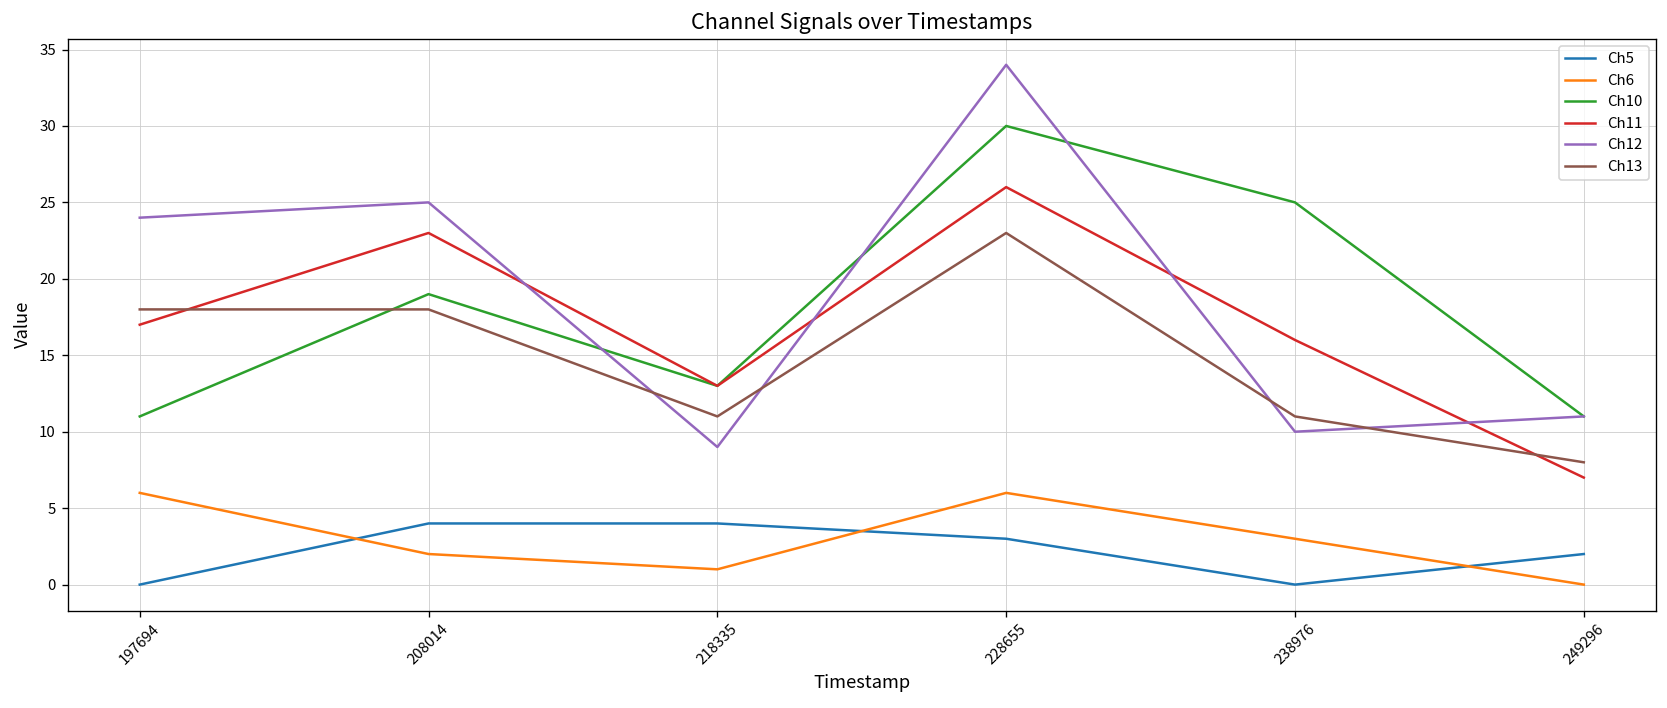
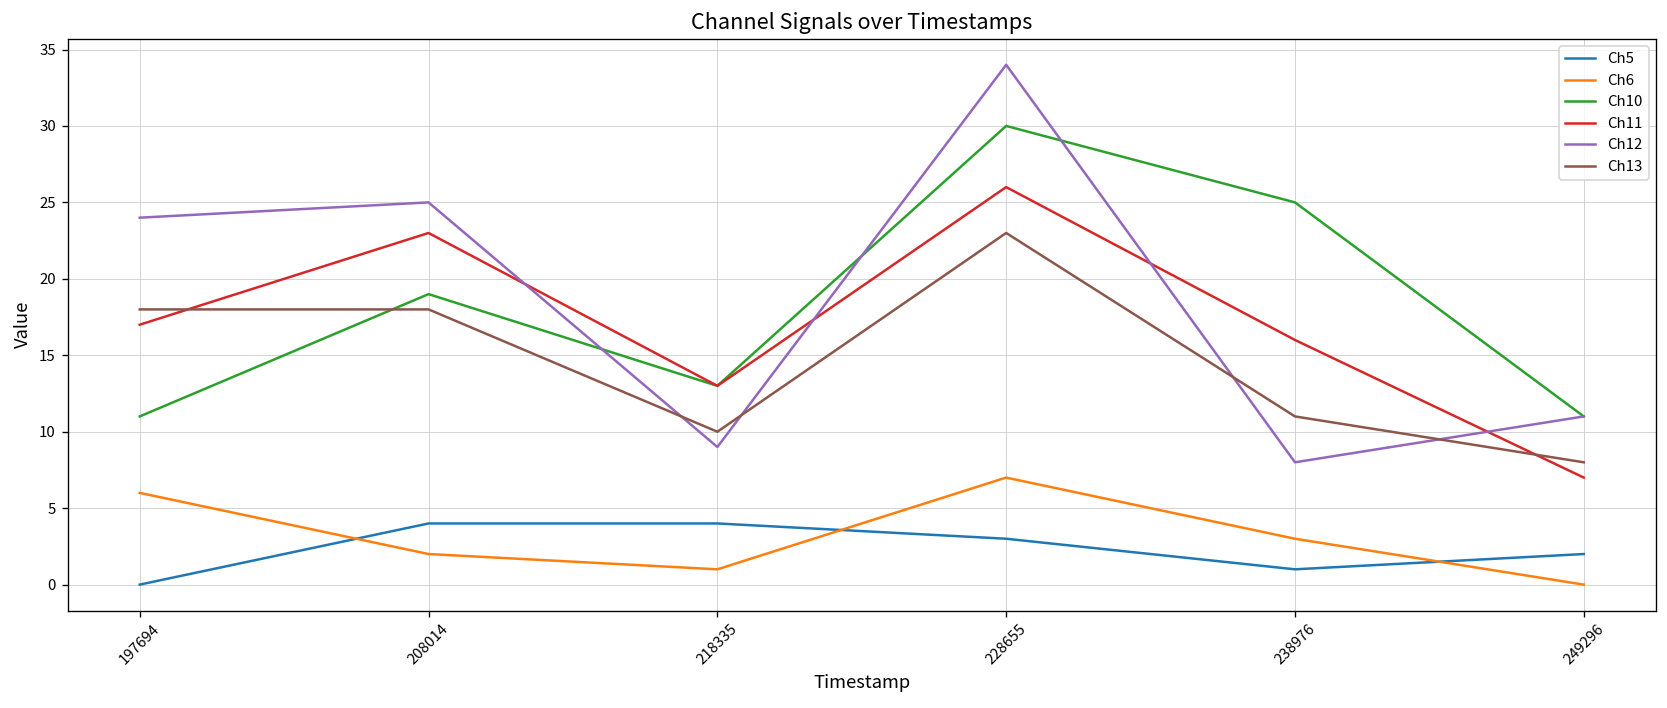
  {
    "Ch5": {
      "197694": 0,
      "208014": 4,
      "218335": 4,
      "228655": 3,
-     "238976": 0,
+     "238976": 1,
      "249296": 2
    },
    "Ch6": {
      "197694": 6,
      "208014": 2,
      "218335": 1,
-     "228655": 6,
+     "228655": 7,
      "238976": 3,
      "249296": 0
    },
    "Ch10": {
      "197694": 11,
      "208014": 19,
      "228655": 30,
      "238976": 25
    },
    "Ch11": {
      "197694": 17,
      "208014": 23,
      "228655": 26,
      "238976": 16,
      "249296": 7
    },
    "Ch12": {
      "197694": 24,
      "208014": 25,
      "218335": 9,
      "228655": 34,
-     "238976": 10
+     "238976": 8
    },
    "Ch13": {
      "197694": 18,
      "208014": 18,
-     "218335": 11,
+     "218335": 10,
      "228655": 23,
      "238976": 11,
      "249296": 8
    }
  }
